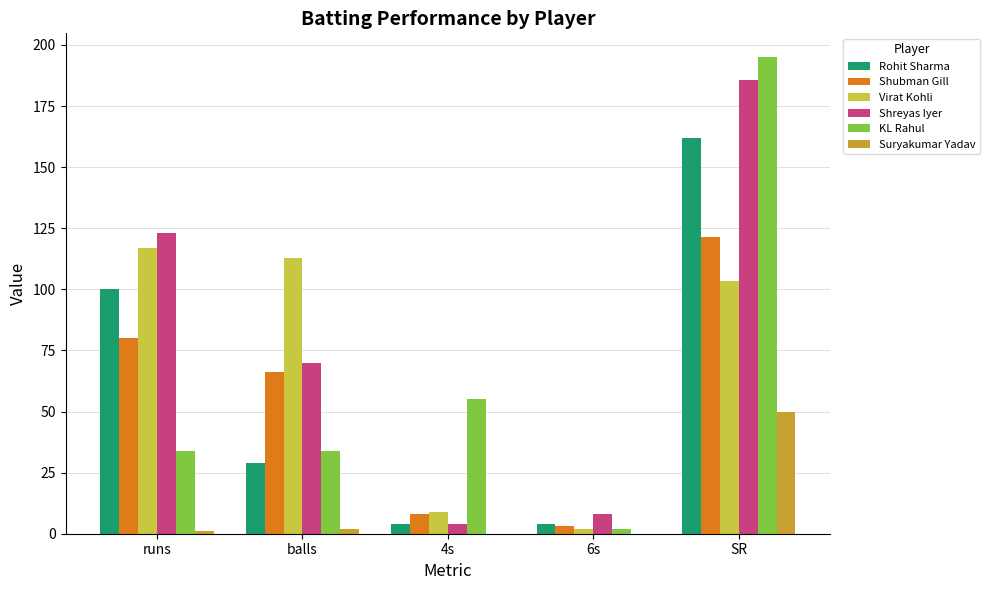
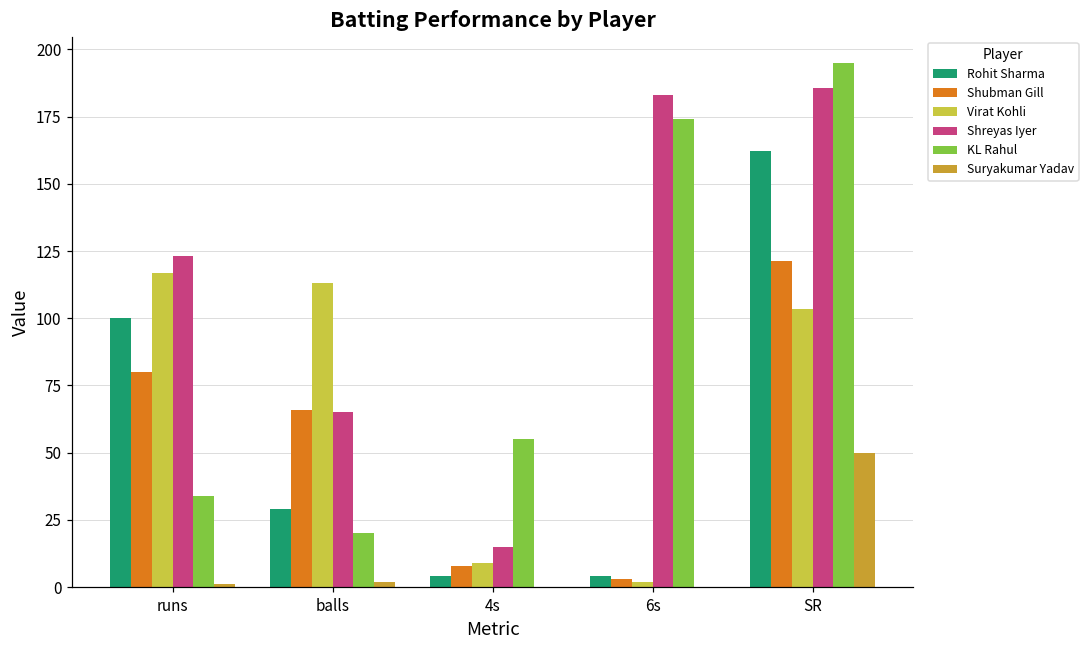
  {
    "Rohit Sharma": {
      "runs": 100,
      "balls": 29,
      "4s": 4,
      "6s": 4,
      "SR": 162
    },
    "Shreyas Iyer": {
      "runs": 123,
-     "balls": 70,
-     "4s": 4,
-     "6s": 8,
+     "balls": 65,
+     "4s": 15,
+     "6s": 183,
      "SR": 186
    },
    "KL Rahul": {
      "runs": 34,
-     "balls": 34,
+     "balls": 20,
      "4s": 55,
-     "6s": 2,
+     "6s": 174,
      "SR": 195
    }
  }
